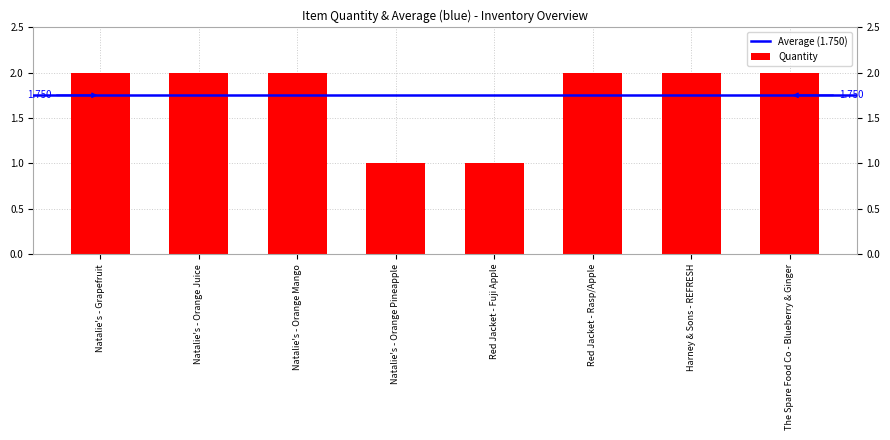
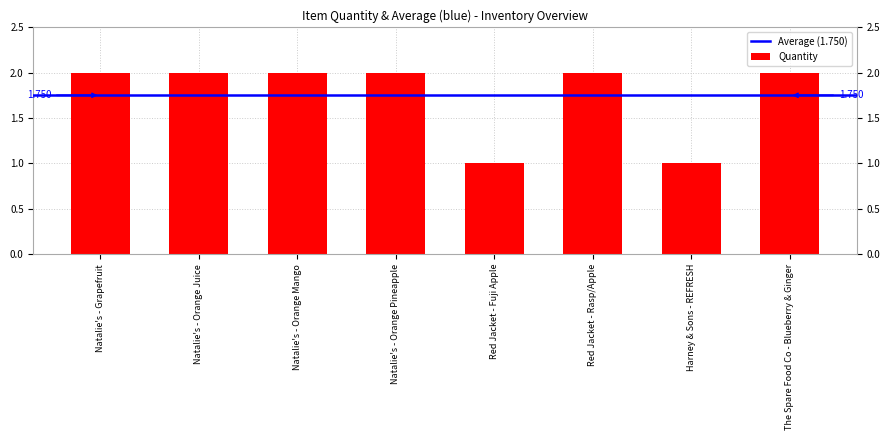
  {
    "Natalie's - Orange Juice": 2,
    "Natalie's - Orange Mango": 2,
-   "Natalie's - Orange Pineapple": 1,
+   "Natalie's - Orange Pineapple": 2,
    "Red Jacket - Fuji Apple": 1,
    "Red Jacket - Rasp/Apple": 2,
-   "Harney & Sons - REFRESH": 2
+   "Harney & Sons - REFRESH": 1
  }
